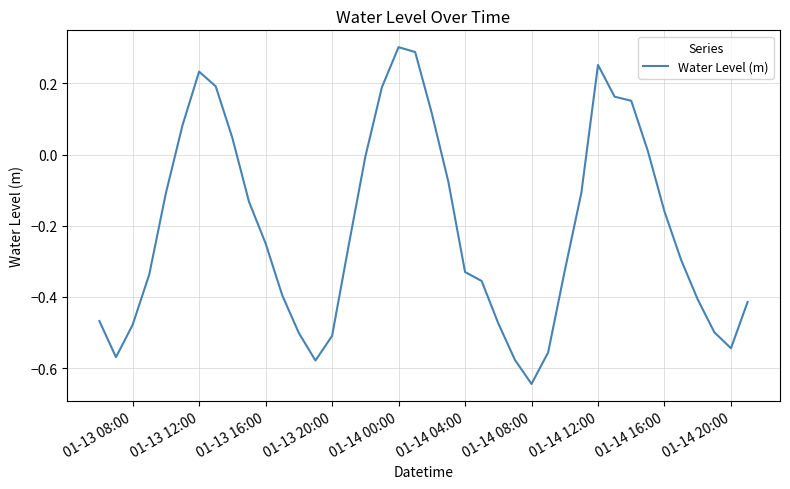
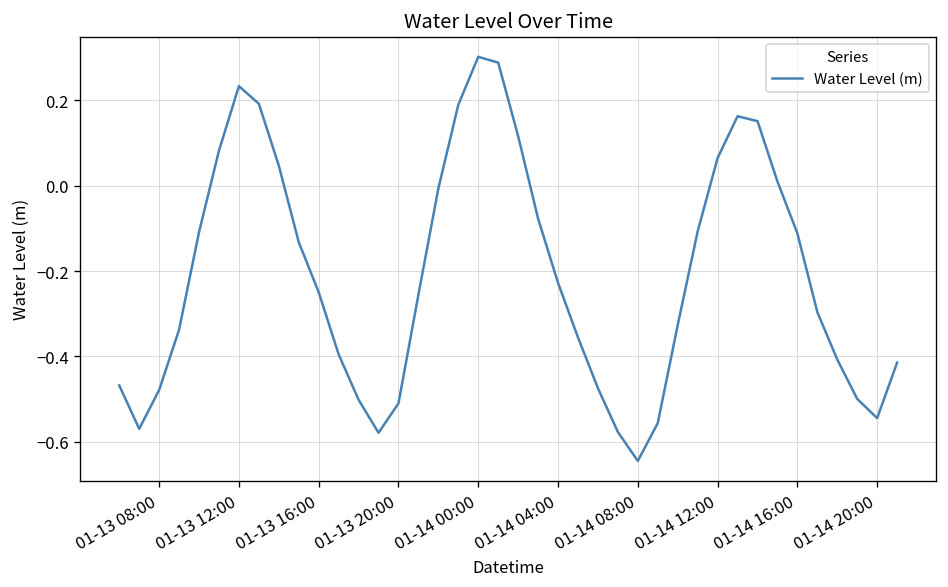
  {
    "01-13 08:00": -0.48,
    "01-13 12:00": 0.23,
    "01-13 16:00": -0.25,
    "01-13 20:00": -0.51,
    "01-14 00:00": 0.30,
-   "01-14 04:00": -0.33,
+   "01-14 04:00": -0.23,
    "01-14 08:00": -0.64,
-   "01-14 12:00": 0.25,
-   "01-14 16:00": -0.16,
+   "01-14 12:00": 0.06,
+   "01-14 16:00": -0.11,
    "01-14 20:00": -0.54
  }
